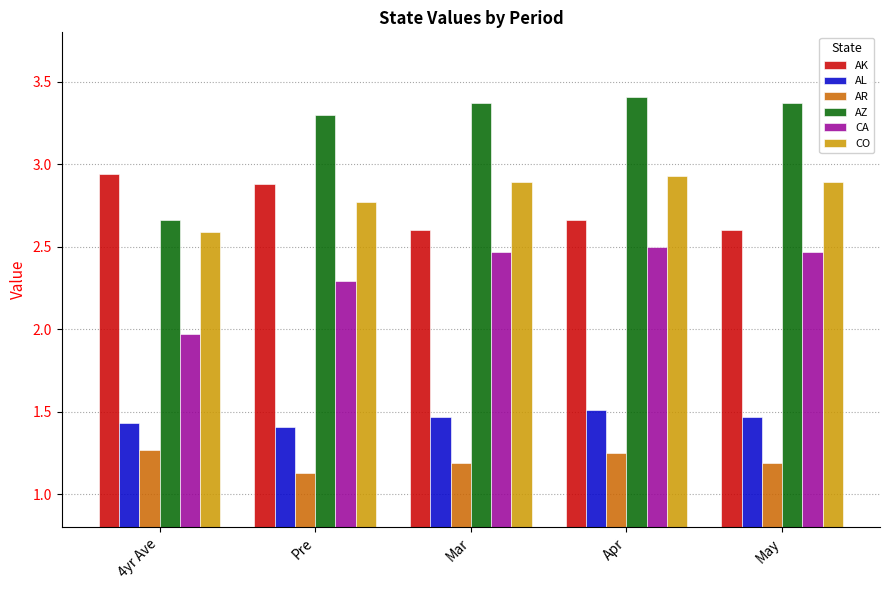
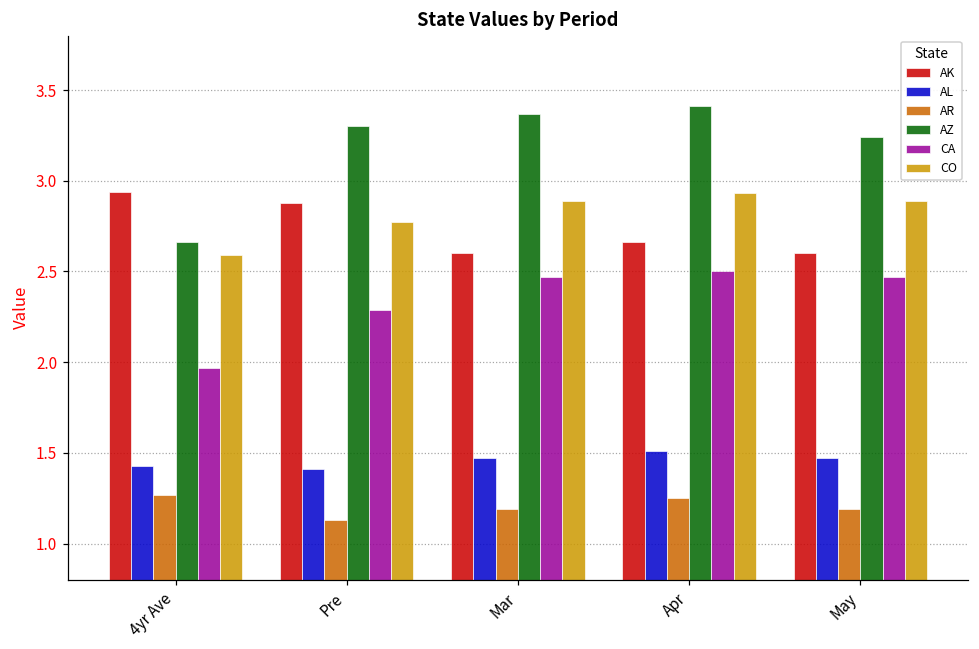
  {
    "AK": {
      "4yr Ave": 2.94,
      "Pre": 2.88,
      "Mar": 2.60,
      "Apr": 2.66,
      "May": 2.60
    },
    "AL": {
      "4yr Ave": 1.43,
      "Pre": 1.41,
      "Mar": 1.47,
      "Apr": 1.51,
      "May": 1.47
    },
    "AZ": {
      "4yr Ave": 2.66,
      "Pre": 3.30,
      "Mar": 3.37,
      "Apr": 3.41,
-     "May": 3.37
+     "May": 3.24
    },
    "CA": {
      "4yr Ave": 1.97,
      "Pre": 2.29,
      "Mar": 2.47,
      "Apr": 2.50,
      "May": 2.47
    }
  }
